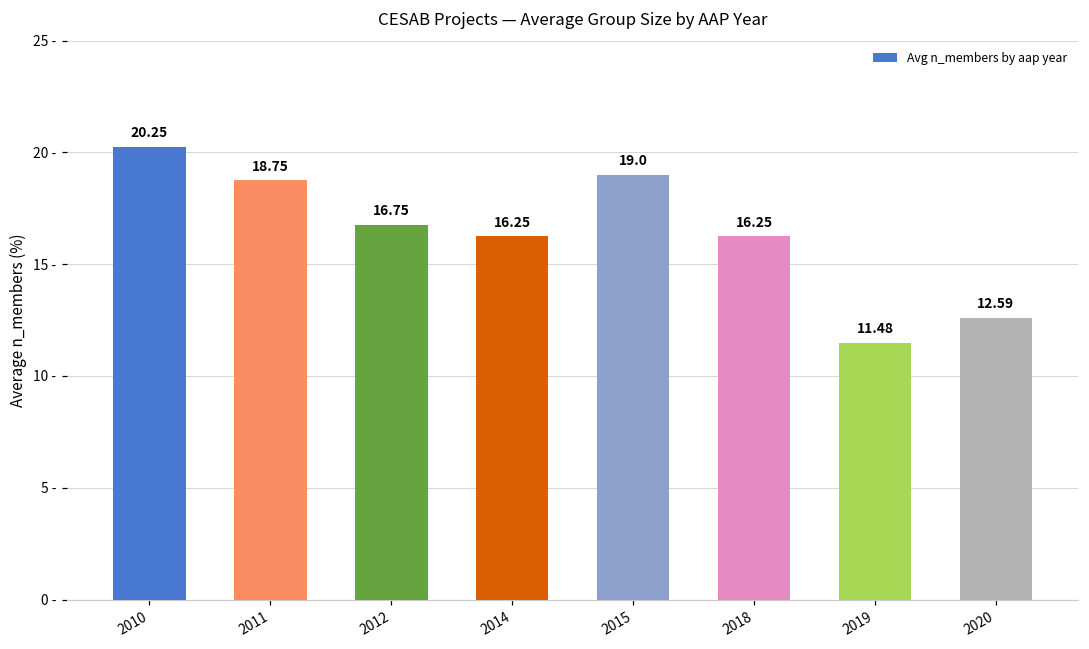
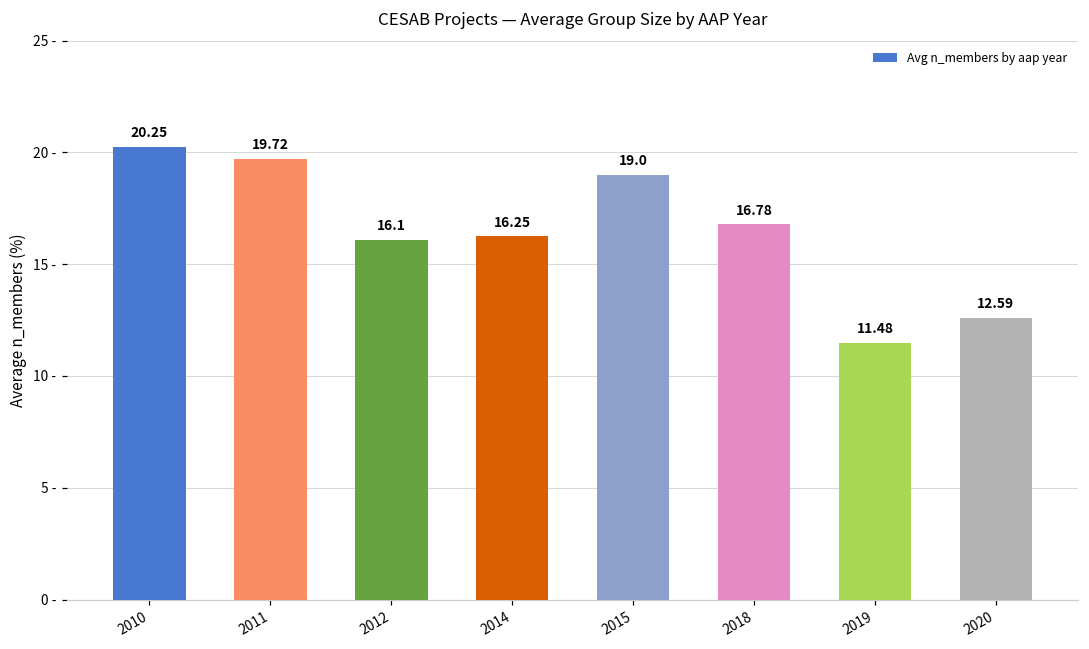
  {
    "2010": 20.25,
-   "2011": 18.75,
-   "2012": 16.75,
+   "2011": 19.72,
+   "2012": 16.1,
    "2014": 16.25,
    "2015": 19.0,
-   "2018": 16.25,
+   "2018": 16.78,
    "2019": 11.48,
    "2020": 12.59
  }
